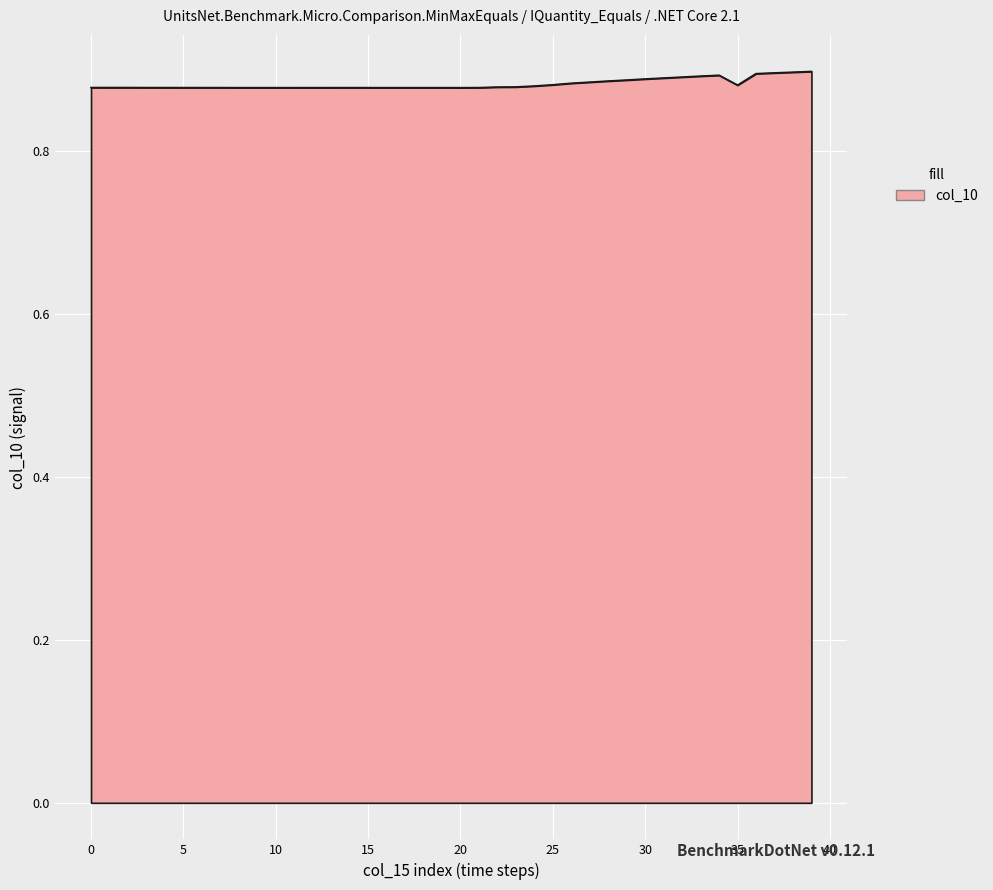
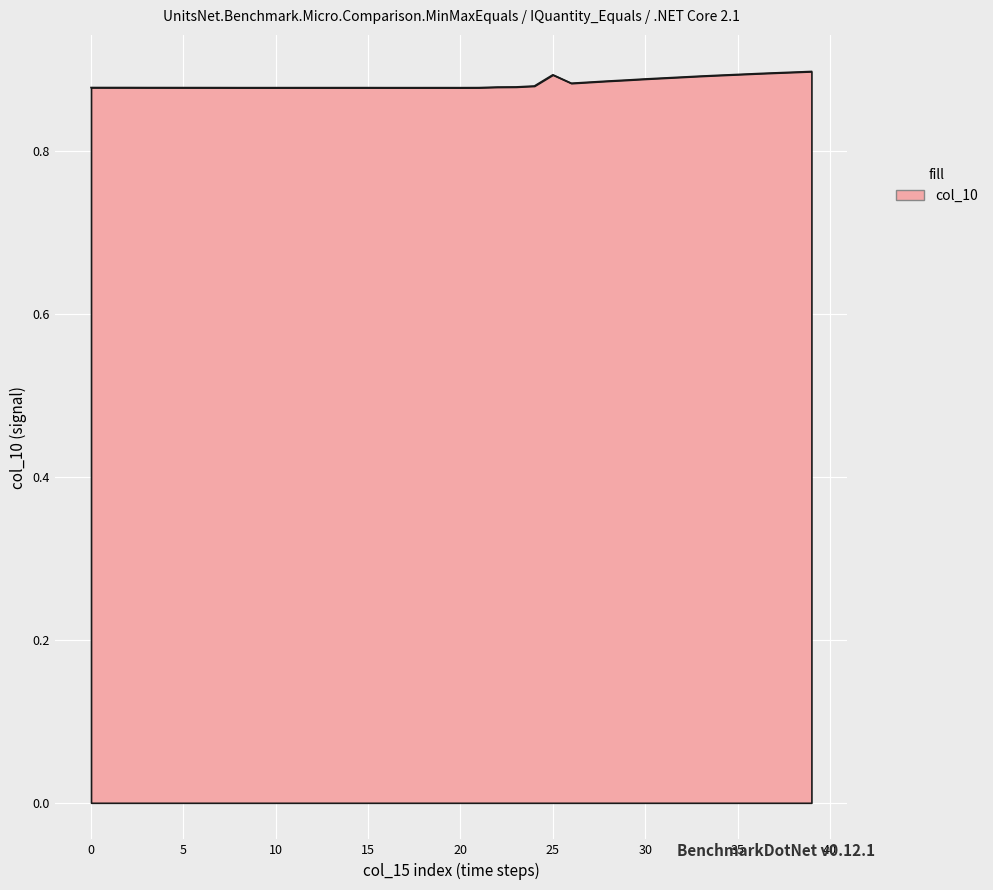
  {
    "0": 0.88,
    "5": 0.88,
    "10": 0.88,
    "15": 0.88,
    "20": 0.88,
-   "25": 0.88,
+   "25": 0.89,
    "30": 0.89,
-   "35": 0.88
+   "35": 0.89
  }
